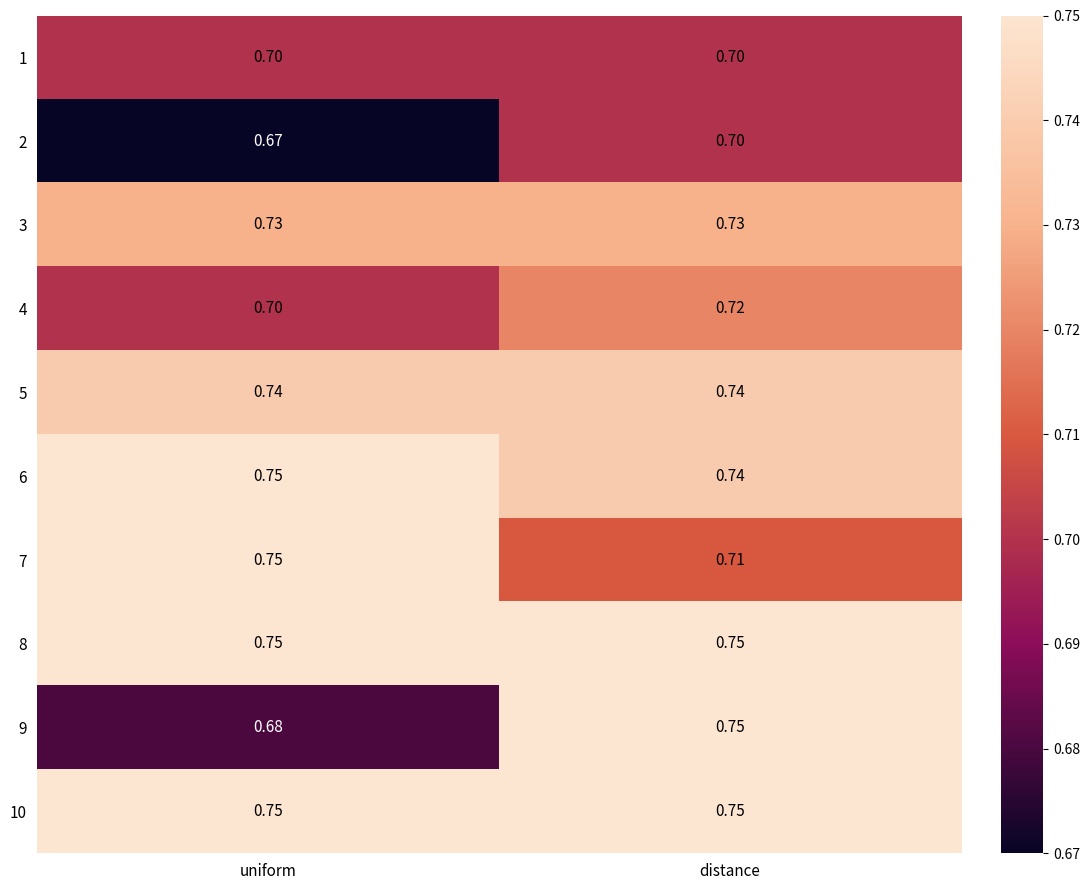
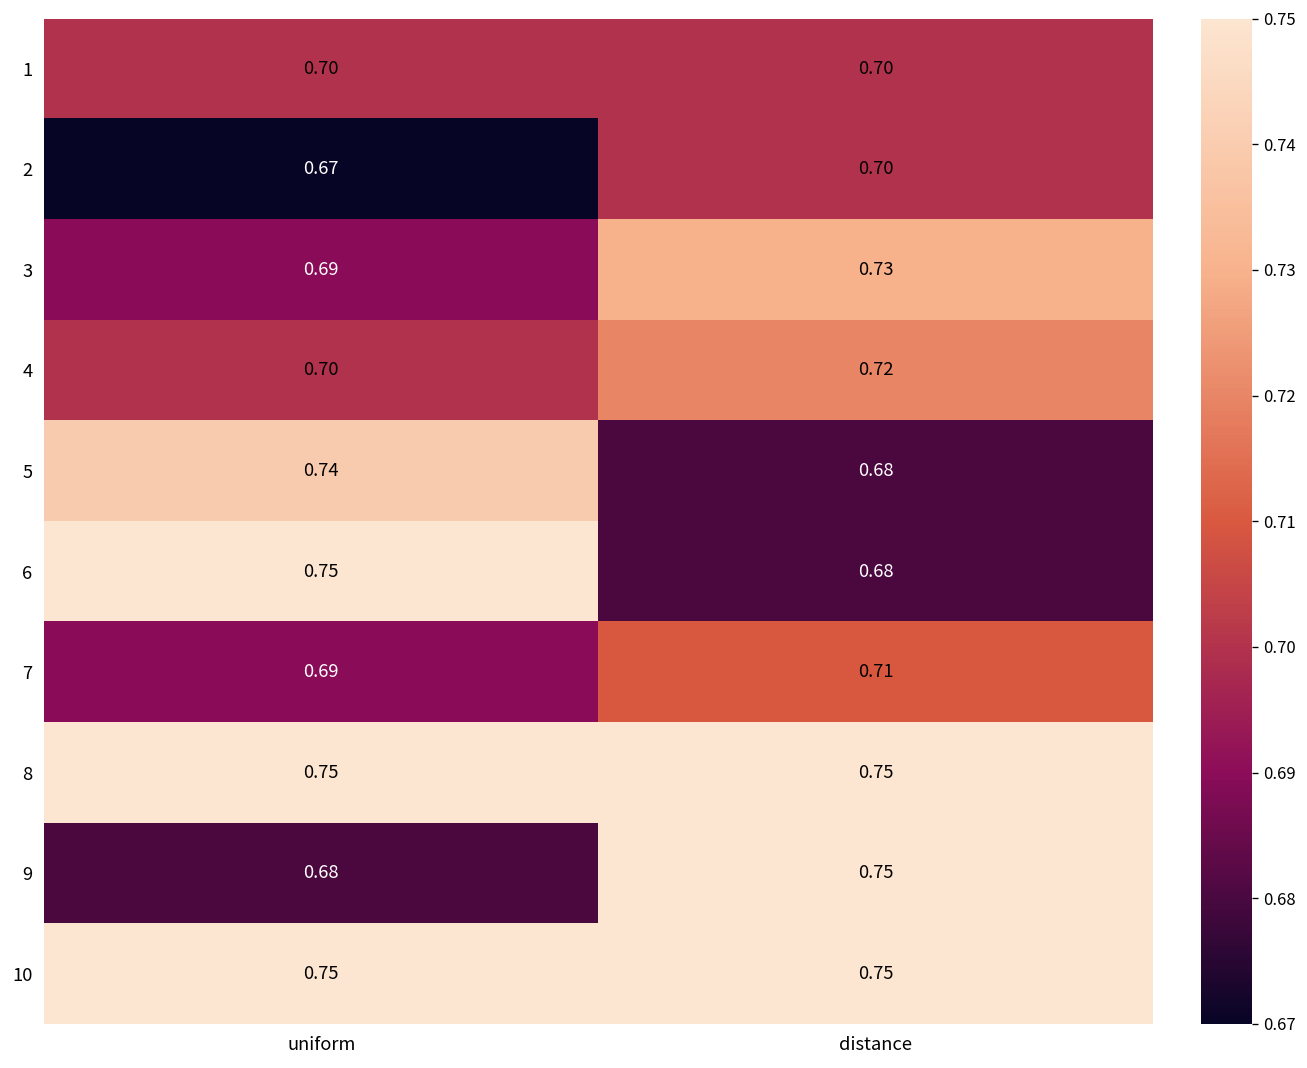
  {
    "1": {
      "uniform": 0.70,
      "distance": 0.70
    },
    "2": {
      "uniform": 0.67,
      "distance": 0.70
    },
    "3": {
-     "uniform": 0.73,
+     "uniform": 0.69,
      "distance": 0.73
    },
    "4": {
      "uniform": 0.70,
      "distance": 0.72
    },
    "5": {
      "uniform": 0.74,
-     "distance": 0.74
+     "distance": 0.68
    },
    "6": {
      "uniform": 0.75,
-     "distance": 0.74
+     "distance": 0.68
    },
    "7": {
-     "uniform": 0.75,
+     "uniform": 0.69,
      "distance": 0.71
    },
    "8": {
      "uniform": 0.75,
      "distance": 0.75
    },
    "9": {
      "uniform": 0.68,
      "distance": 0.75
    },
    "10": {
      "uniform": 0.75,
      "distance": 0.75
    }
  }
